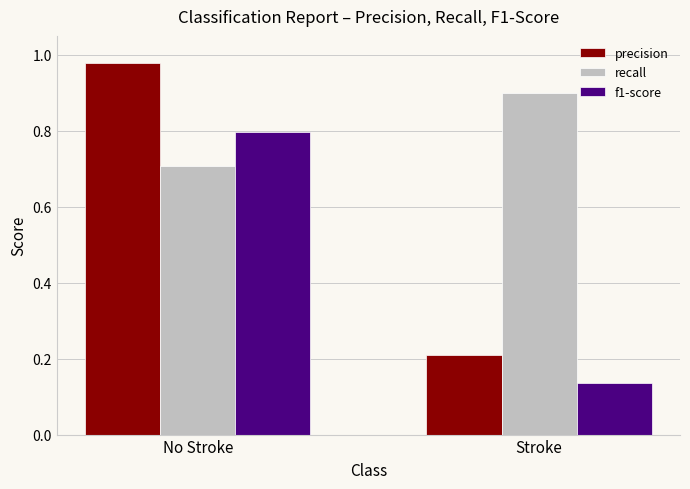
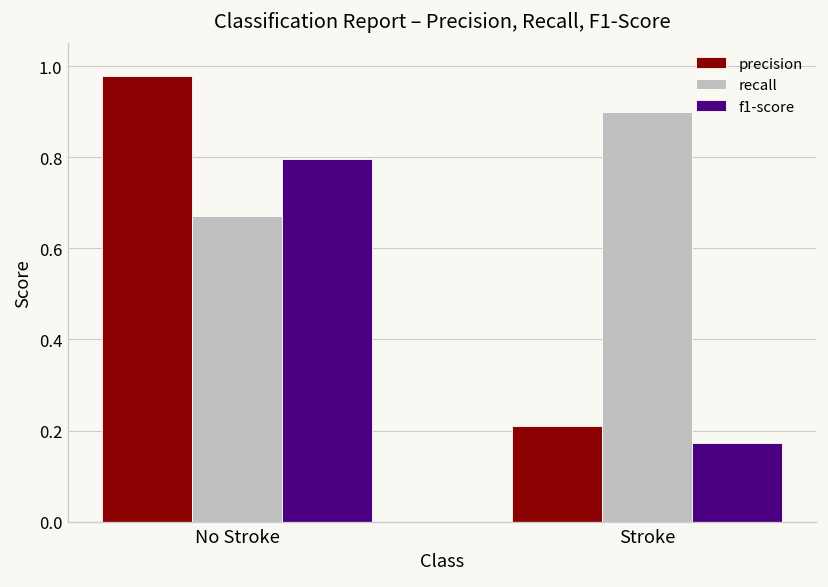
  {
    "precision": {
      "No Stroke": 0.98,
      "Stroke": 0.21
    },
    "recall": {
-     "No Stroke": 0.71,
+     "No Stroke": 0.67,
      "Stroke": 0.90
    },
    "f1-score": {
      "No Stroke": 0.80,
-     "Stroke": 0.14
+     "Stroke": 0.17
    }
  }
